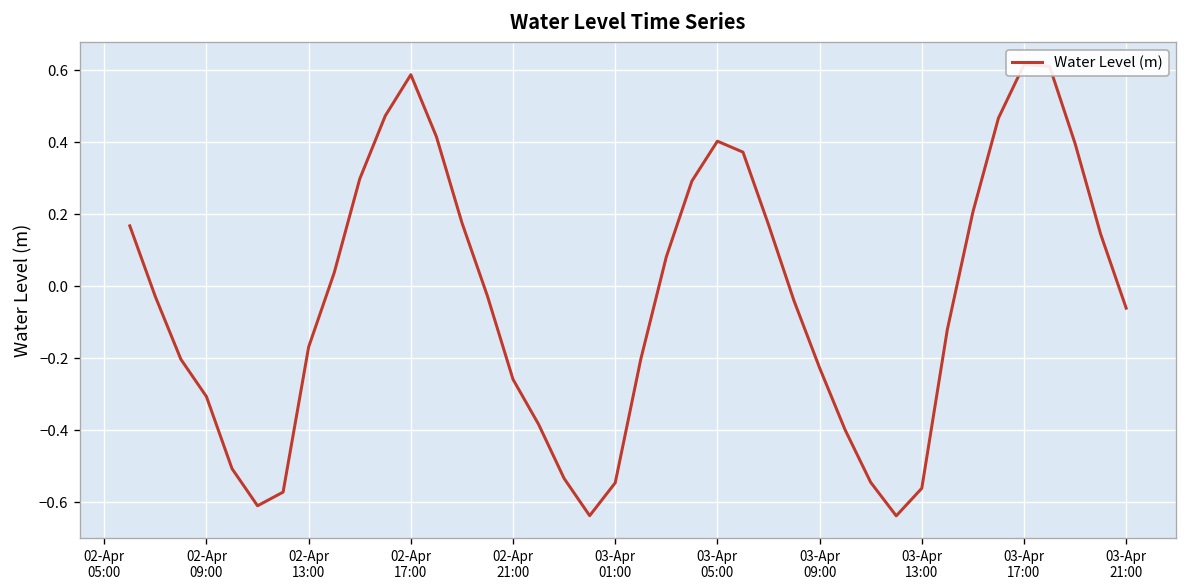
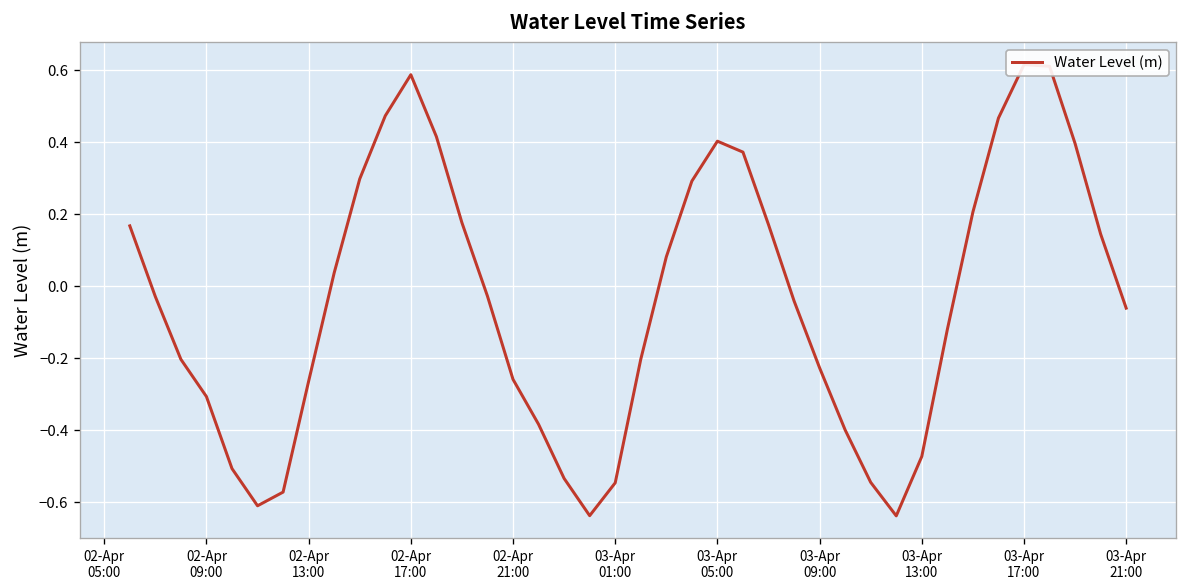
  {
    "02-Apr 09:00": -0.31,
-   "02-Apr 13:00": -0.17,
+   "02-Apr 13:00": -0.26,
    "02-Apr 17:00": 0.59,
    "02-Apr 21:00": -0.26,
    "03-Apr 01:00": -0.55,
    "03-Apr 05:00": 0.40,
    "03-Apr 09:00": -0.23,
-   "03-Apr 13:00": -0.56,
+   "03-Apr 13:00": -0.47,
    "03-Apr 21:00": -0.06
  }
